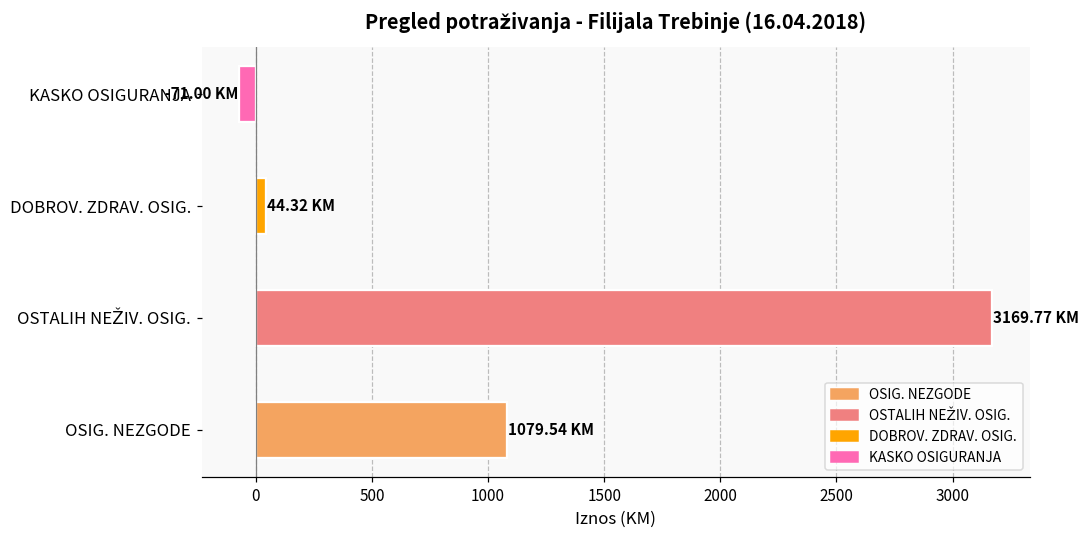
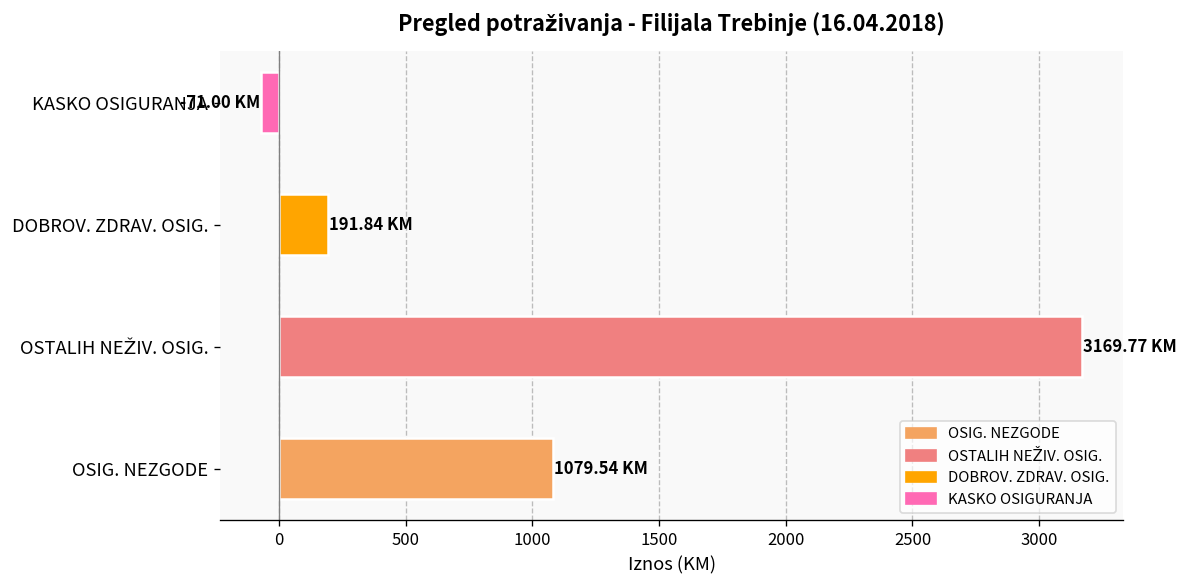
  {
    "KASKO OSIGURANJA": -71.00,
-   "DOBROV. ZDRAV. OSIG.": 44.32,
+   "DOBROV. ZDRAV. OSIG.": 191.84,
    "OSTALIH NEŽIV. OSIG.": 3169.77,
    "OSIG. NEZGODE": 1079.54
  }
